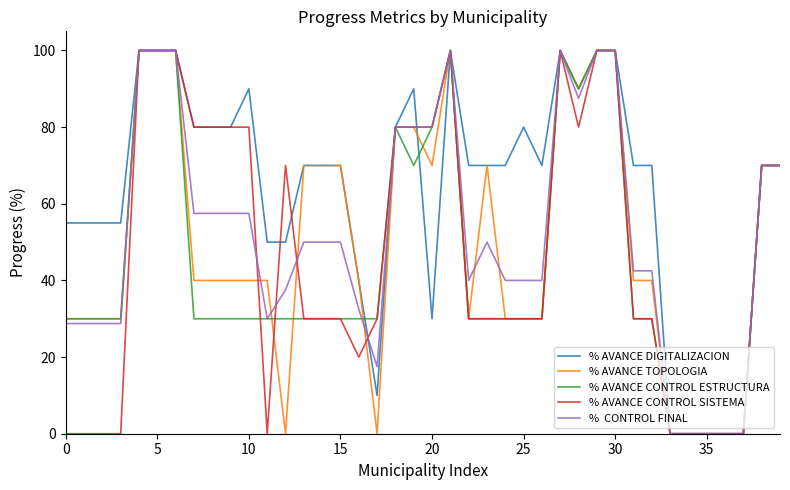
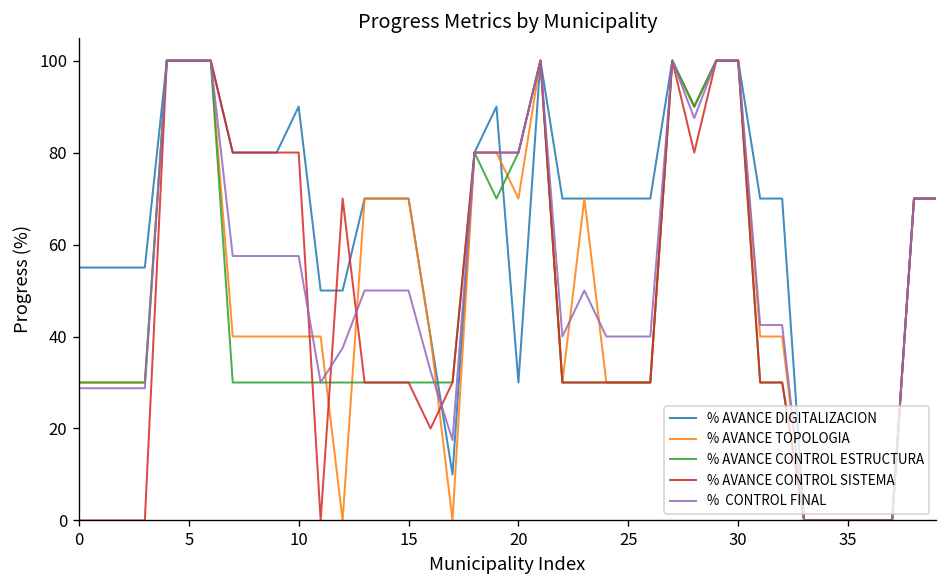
  {
    "% AVANCE DIGITALIZACION": {
      "0": 55,
      "10": 90,
      "20": 30,
-     "25": 80
+     "25": 70
    },
    "% AVANCE TOPOLOGIA": {
      "10": 40,
      "20": 70
    },
    "% AVANCE CONTROL ESTRUCTURA": {
      "10": 30
    },
    "% AVANCE CONTROL SISTEMA": {
      "0": 0,
      "10": 80
    },
    "% CONTROL FINAL": {
      "0": 29,
      "10": 57,
      "15": 50,
      "25": 40
    }
  }
